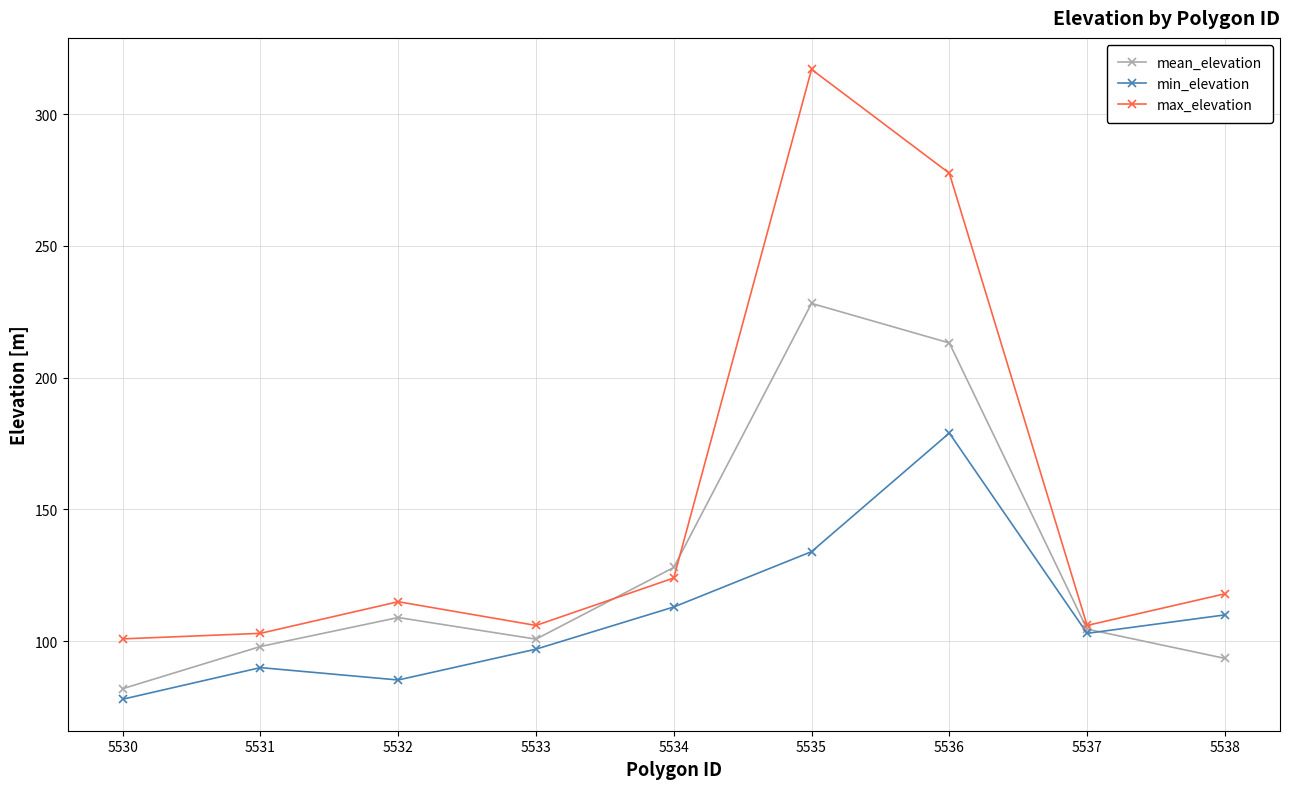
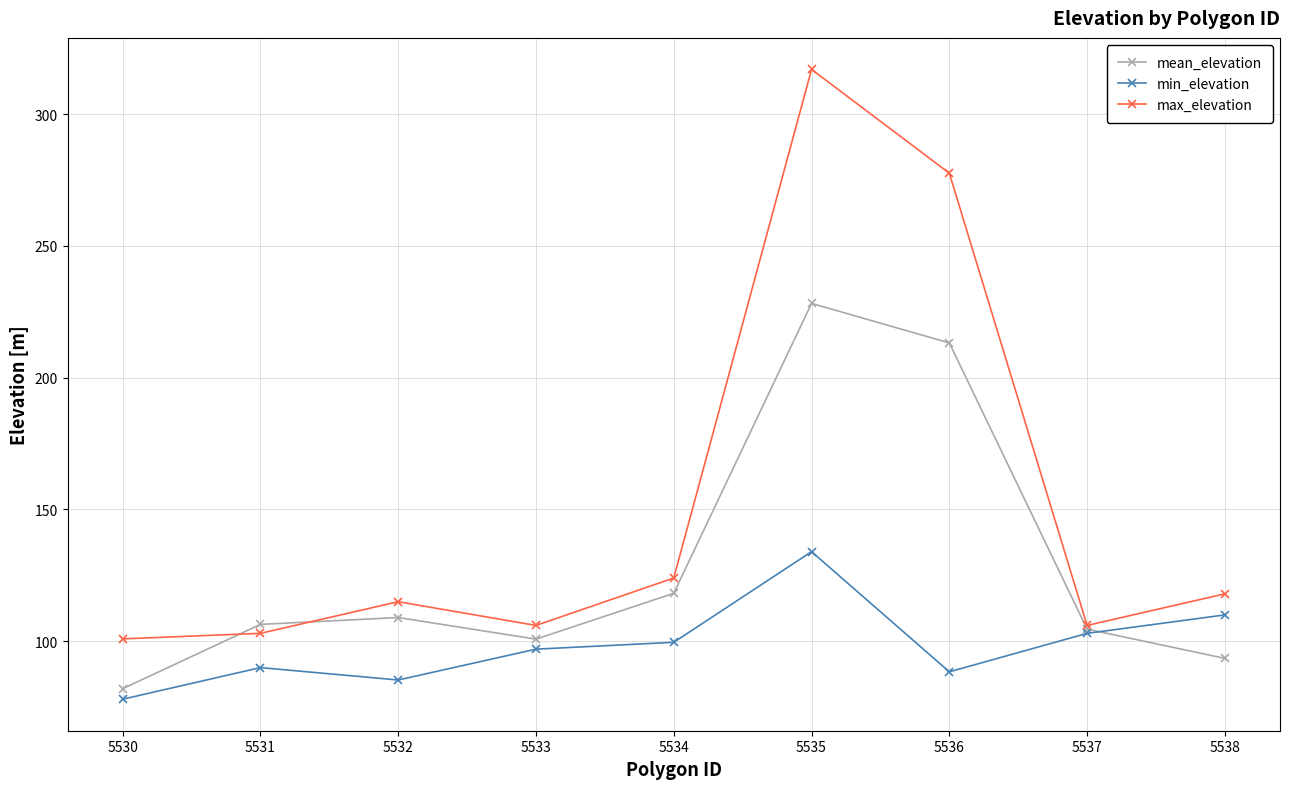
  {
    "mean_elevation": {
      "5530": 82,
-     "5531": 98,
+     "5531": 106,
      "5532": 109,
      "5533": 101,
-     "5534": 128,
+     "5534": 118,
      "5535": 228,
      "5536": 213,
      "5537": 105,
      "5538": 94
    },
    "min_elevation": {
      "5530": 78,
      "5531": 90,
      "5532": 85,
      "5533": 97,
-     "5534": 113,
+     "5534": 100,
      "5535": 134,
-     "5536": 179,
+     "5536": 88,
      "5537": 103,
      "5538": 110
    },
    "max_elevation": {
      "5530": 101,
      "5531": 103,
      "5532": 115,
      "5533": 106,
      "5534": 124,
      "5535": 317,
      "5536": 278,
      "5537": 106,
      "5538": 118
    }
  }
